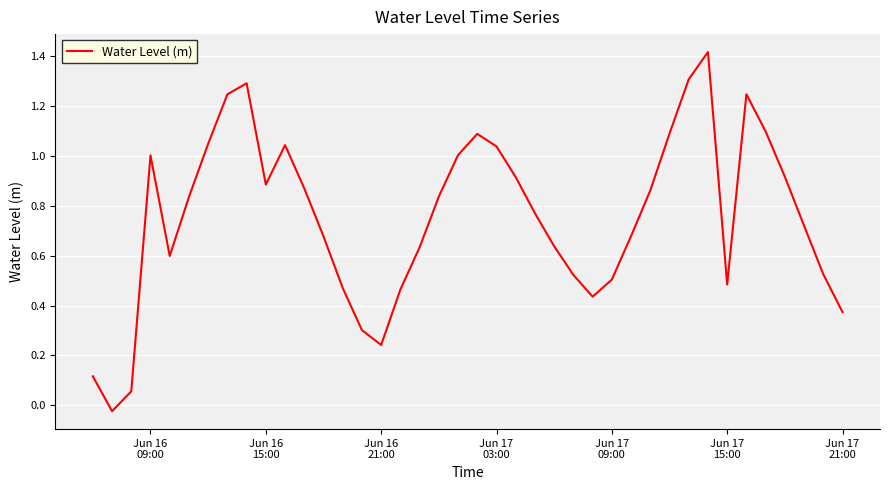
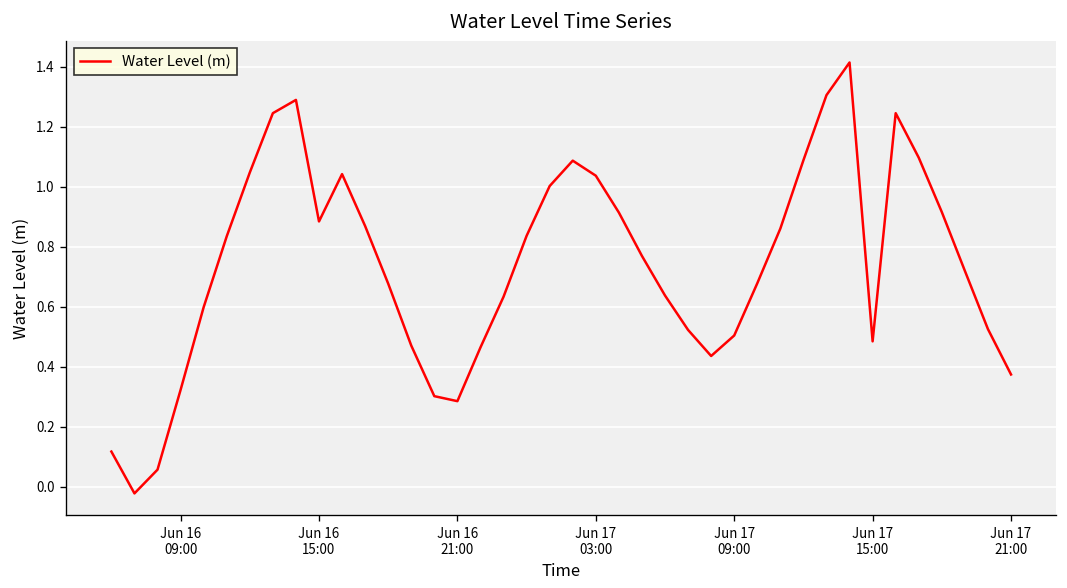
  {
-   "Jun 16 09:00": 1.00,
+   "Jun 16 09:00": 0.32,
    "Jun 16 15:00": 0.88,
-   "Jun 16 21:00": 0.24,
+   "Jun 16 21:00": 0.28,
    "Jun 17 03:00": 1.04,
    "Jun 17 09:00": 0.50,
    "Jun 17 15:00": 0.48,
    "Jun 17 21:00": 0.37
  }
